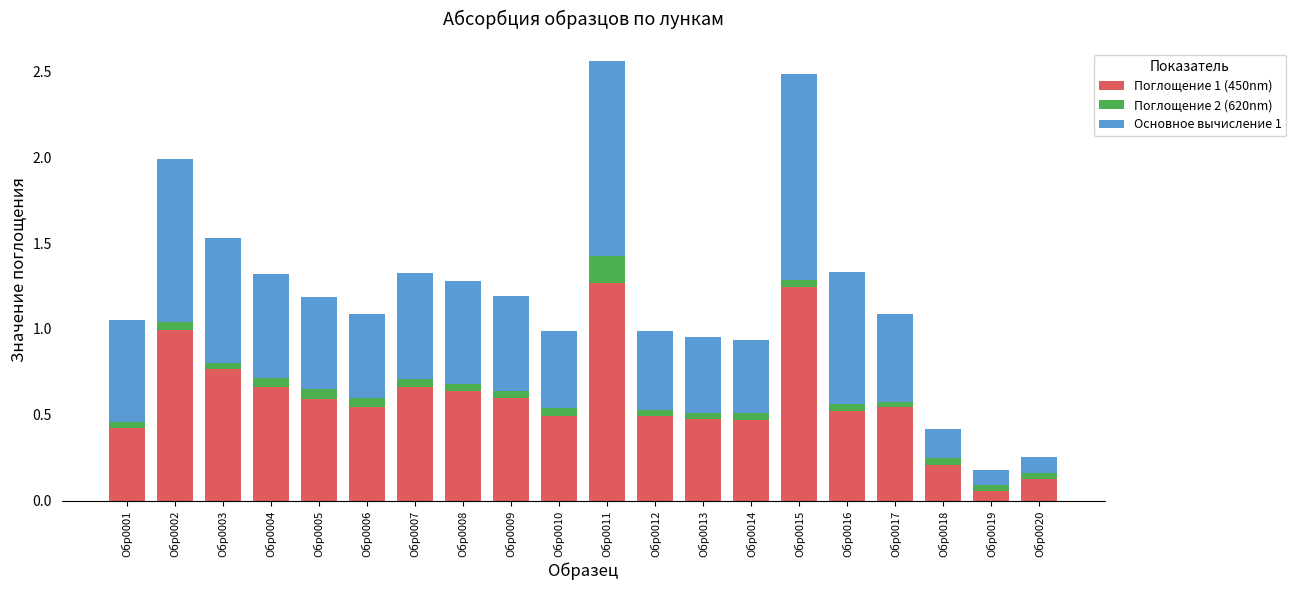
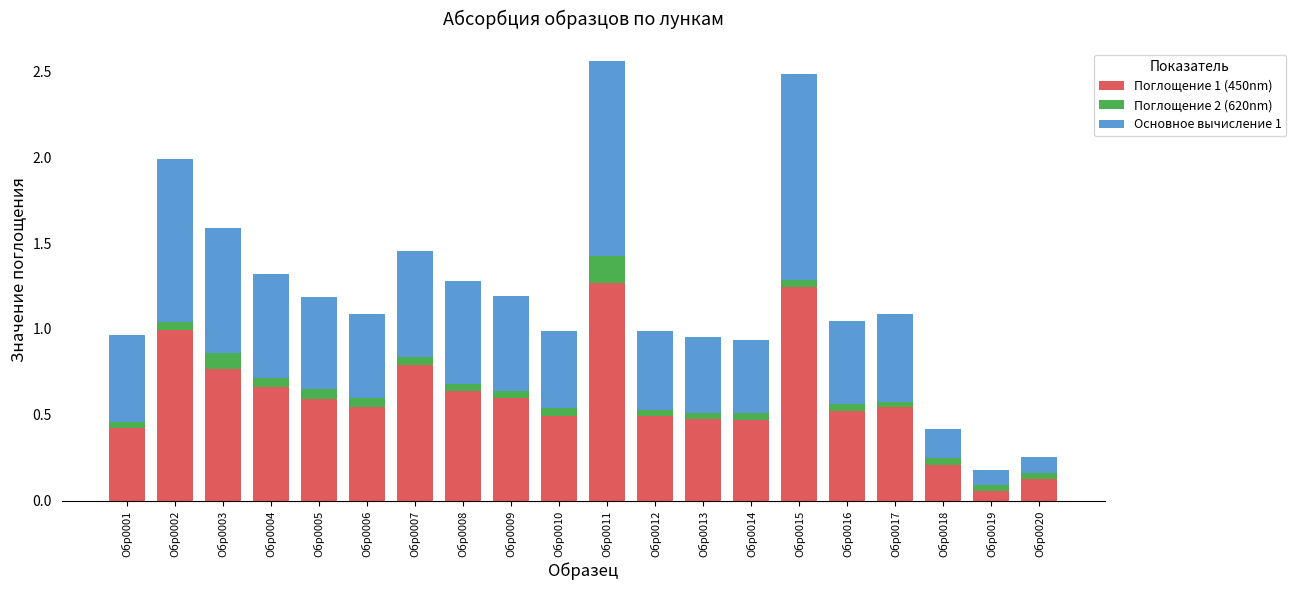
  {
    "Поглощение 1 (450nm)": {
      "Обр0001": 0.42,
      "Обр0002": 0.99,
      "Обр0003": 0.77,
      "Обр0004": 0.66,
      "Обр0005": 0.59,
      "Обр0006": 0.54,
-     "Обр0007": 0.66,
+     "Обр0007": 0.79,
      "Обр0008": 0.64,
      "Обр0009": 0.60,
      "Обр0010": 0.49,
      "Обр0011": 1.27,
      "Обр0012": 0.49,
      "Обр0013": 0.48,
      "Обр0014": 0.47,
      "Обр0015": 1.24,
      "Обр0016": 0.52,
      "Обр0017": 0.54,
      "Обр0018": 0.21,
      "Обр0019": 0.06,
      "Обр0020": 0.13
    },
    "Поглощение 2 (620nm)": {
      "Обр0001": 0.04,
      "Обр0002": 0.05,
-     "Обр0003": 0.04,
+     "Обр0003": 0.09,
      "Обр0004": 0.06,
      "Обр0005": 0.06,
      "Обр0006": 0.05,
      "Обр0007": 0.04,
      "Обр0008": 0.04,
      "Обр0009": 0.04,
      "Обр0010": 0.04,
      "Обр0011": 0.16,
      "Обр0012": 0.04,
      "Обр0013": 0.04,
      "Обр0014": 0.04,
      "Обр0015": 0.04,
      "Обр0016": 0.04,
      "Обр0017": 0.03,
      "Обр0018": 0.04,
      "Обр0019": 0.03,
      "Обр0020": 0.04
    },
    "Основное вычисление 1": {
-     "Обр0001": 0.59,
+     "Обр0001": 0.51,
      "Обр0002": 0.95,
      "Обр0003": 0.73,
      "Обр0004": 0.60,
      "Обр0005": 0.53,
      "Обр0006": 0.49,
      "Обр0007": 0.62,
      "Обр0008": 0.60,
      "Обр0009": 0.56,
      "Обр0010": 0.45,
      "Обр0011": 1.13,
      "Обр0012": 0.45,
      "Обр0013": 0.44,
      "Обр0014": 0.43,
      "Обр0015": 1.20,
-     "Обр0016": 0.77,
+     "Обр0016": 0.48,
      "Обр0017": 0.51,
      "Обр0018": 0.17,
      "Обр0019": 0.09,
      "Обр0020": 0.09
    }
  }
